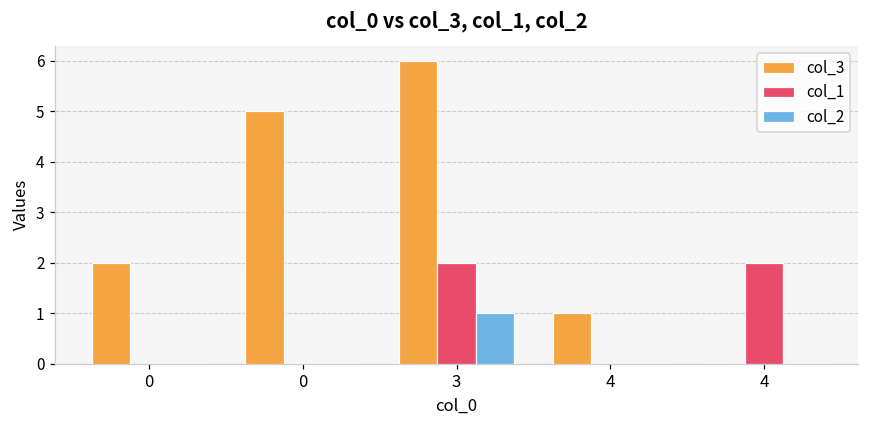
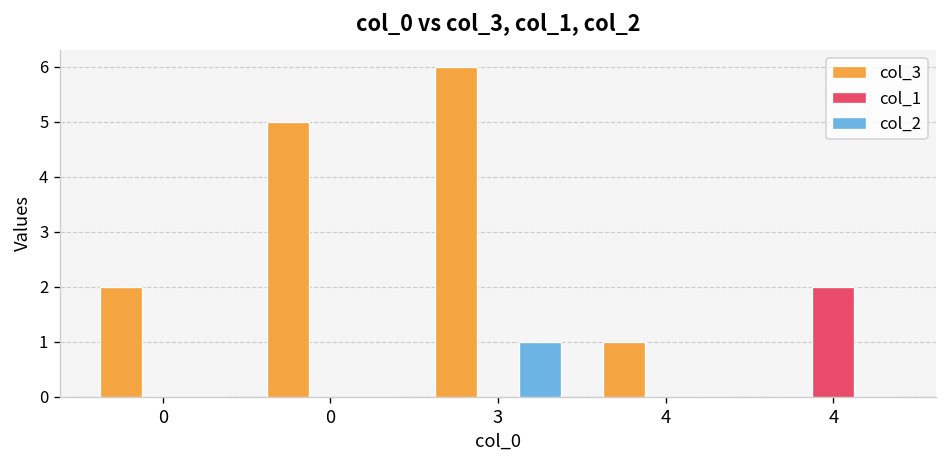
  {
    "col_3": {
      "3": 6
    },
    "col_1": {
-     "3": 2
+     "3": 0
    },
    "col_2": {
      "3": 1
    }
  }
